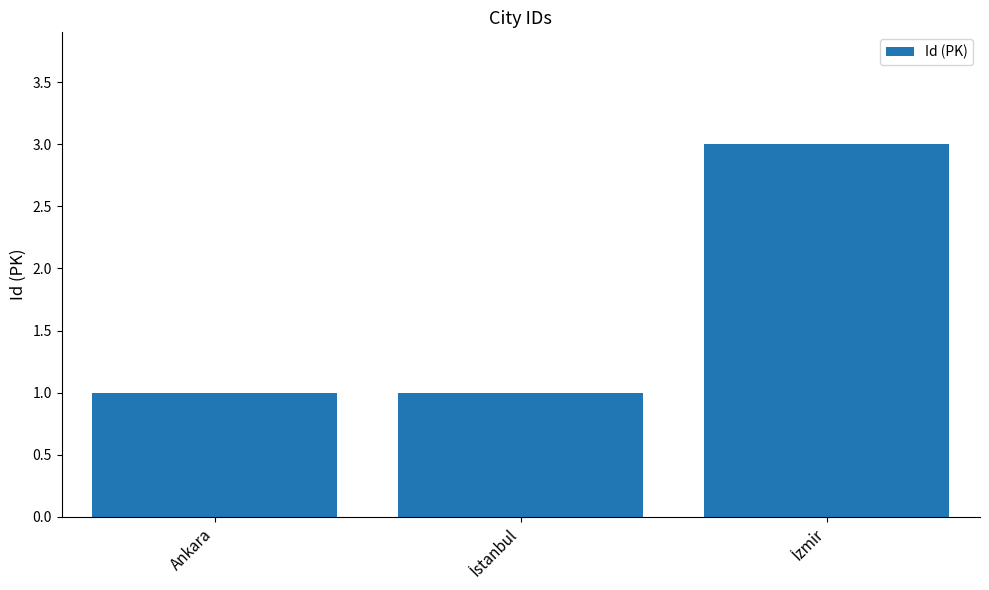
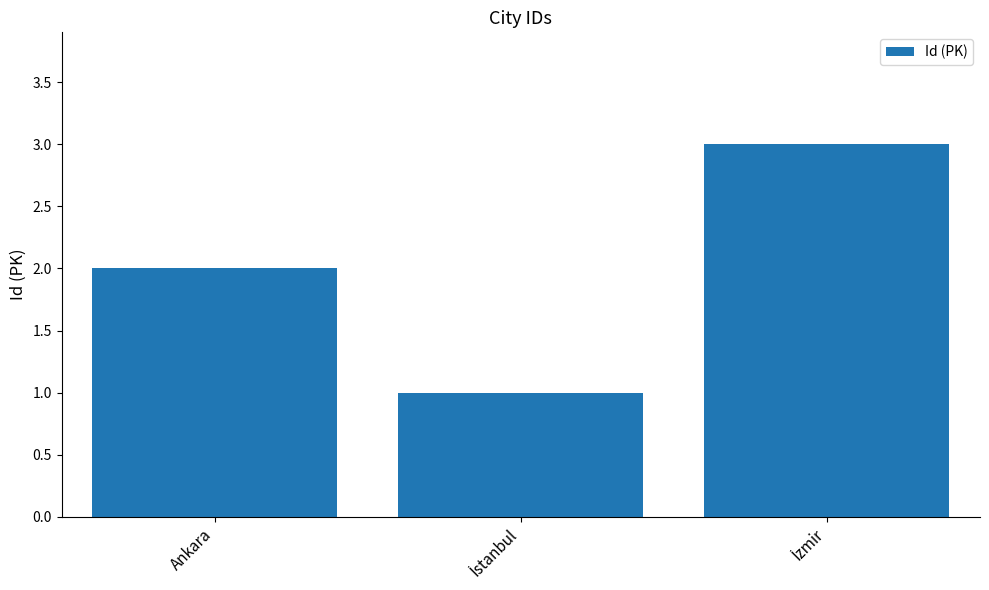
  {
-   "Ankara": 1,
+   "Ankara": 2,
    "İstanbul": 1,
    "İzmir": 3
  }
